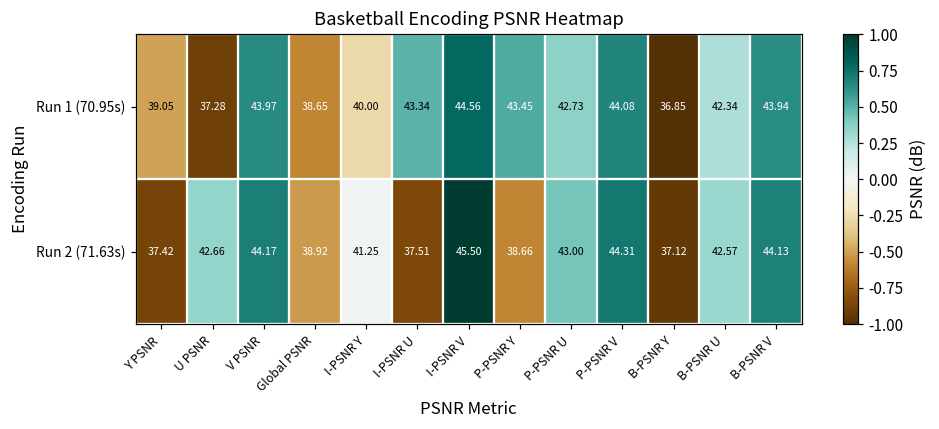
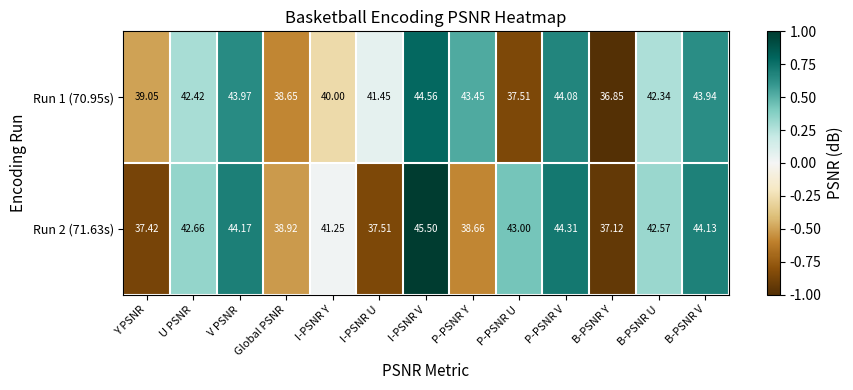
  {
    "Run 1 (70.95s)": {
      "Y PSNR": 39.05,
-     "U PSNR": 37.28,
+     "U PSNR": 42.42,
      "V PSNR": 43.97,
      "Global PSNR": 38.65,
      "I-PSNR Y": 40.00,
-     "I-PSNR U": 43.34,
+     "I-PSNR U": 41.45,
      "I-PSNR V": 44.56,
      "P-PSNR Y": 43.45,
-     "P-PSNR U": 42.73,
+     "P-PSNR U": 37.51,
      "P-PSNR V": 44.08,
      "B-PSNR Y": 36.85,
      "B-PSNR U": 42.34,
      "B-PSNR V": 43.94
    },
    "Run 2 (71.63s)": {
      "Y PSNR": 37.42,
      "U PSNR": 42.66,
      "V PSNR": 44.17,
      "Global PSNR": 38.92,
      "I-PSNR Y": 41.25,
      "I-PSNR U": 37.51,
      "I-PSNR V": 45.50,
      "P-PSNR Y": 38.66,
      "P-PSNR U": 43.00,
      "P-PSNR V": 44.31,
      "B-PSNR Y": 37.12,
      "B-PSNR U": 42.57,
      "B-PSNR V": 44.13
    }
  }
